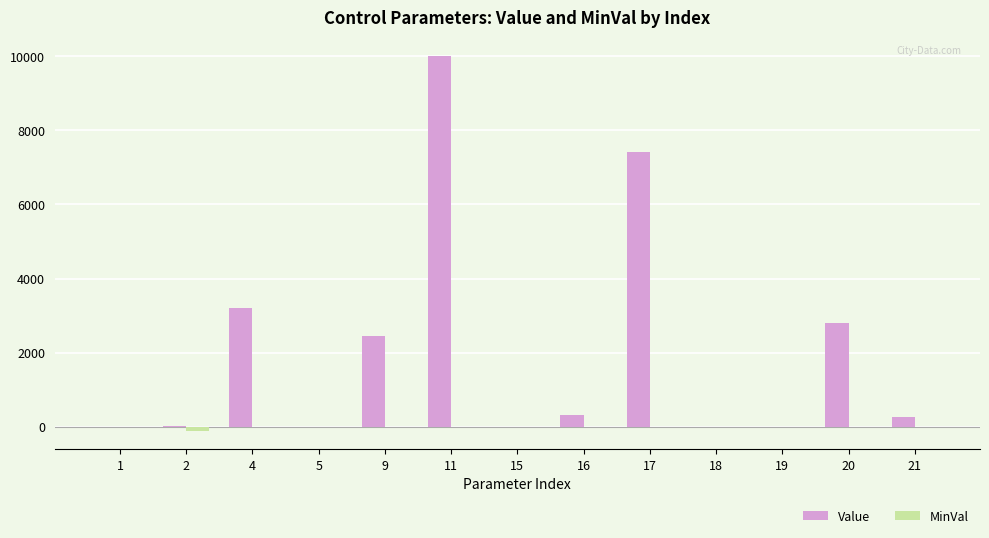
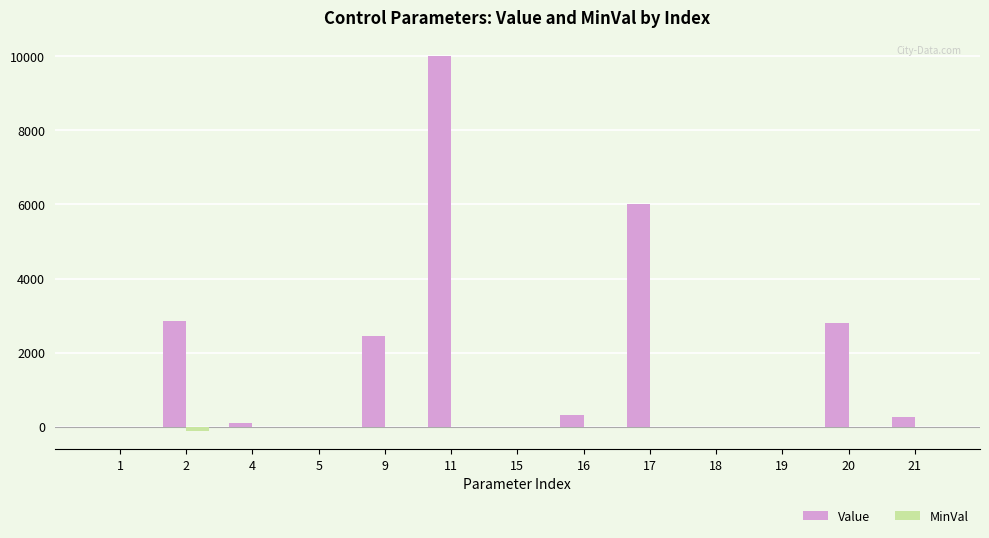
  {
    "Value": {
-     "2": 0,
-     "4": 3200,
+     "2": 2800,
+     "4": 100,
      "9": 2400,
      "11": 10000,
      "15": 0,
      "16": 300,
-     "17": 7400,
+     "17": 6000,
      "20": 2800,
      "21": 300
    },
    "MinVal": {
      "2": -100,
      "5": 0,
      "15": 0
    }
  }
